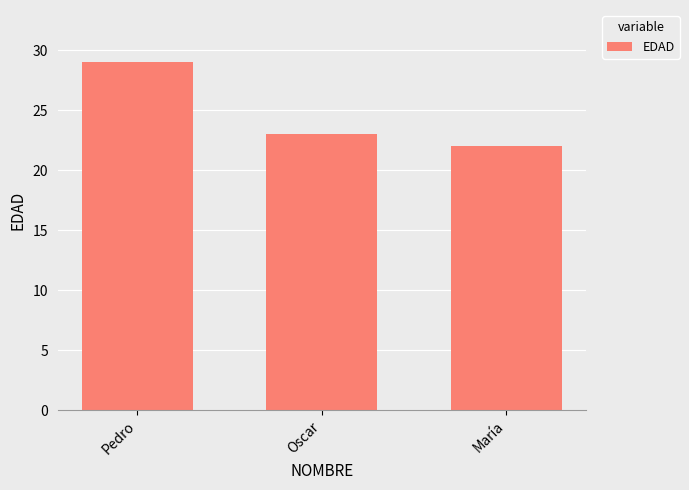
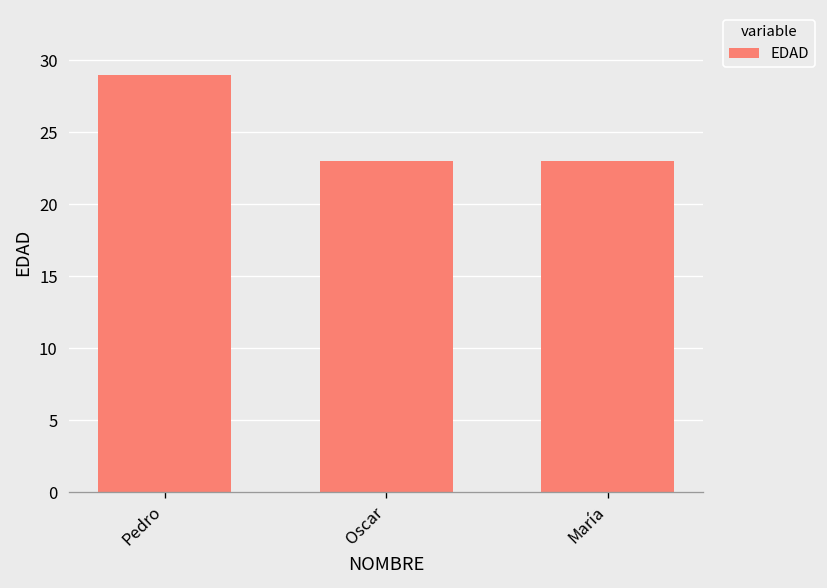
  {
    "Pedro": 29,
    "Oscar": 23,
-   "María": 22
+   "María": 23
  }
